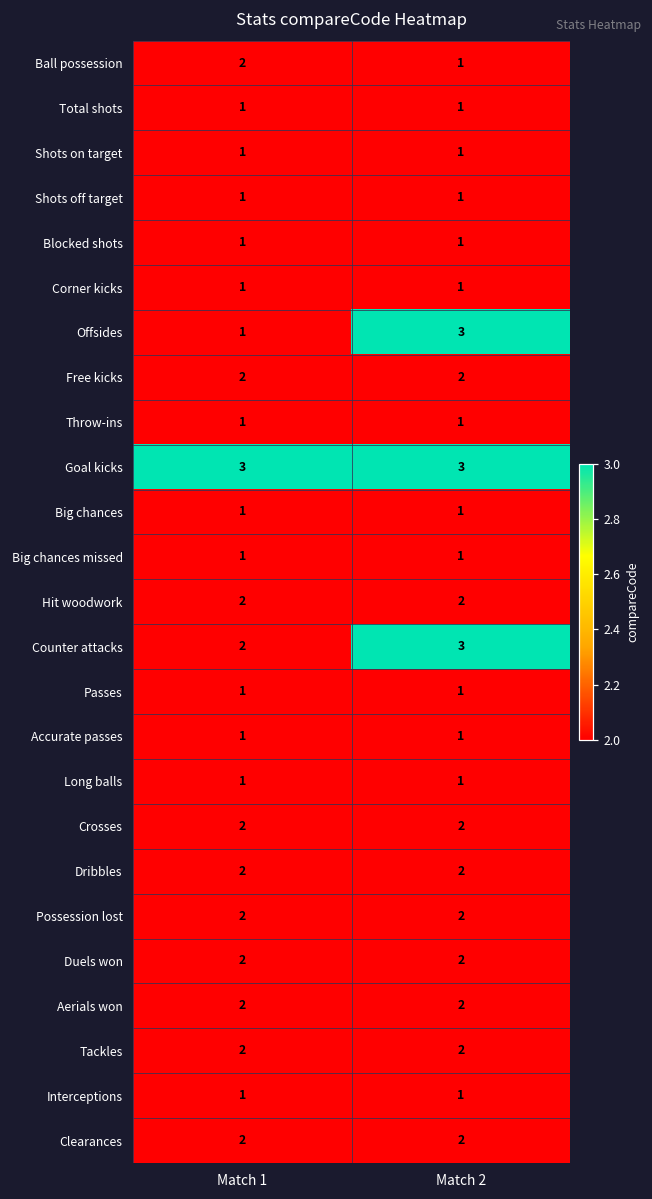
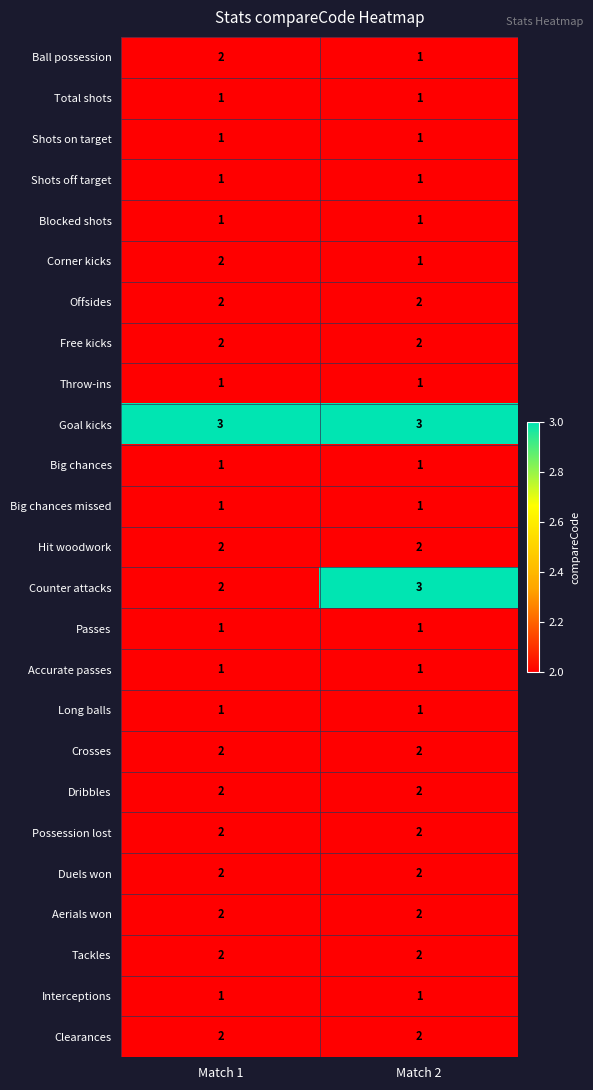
  {
    "Ball possession": {
      "Match 1": 2,
      "Match 2": 1
    },
    "Total shots": {
      "Match 1": 1,
      "Match 2": 1
    },
    "Shots on target": {
      "Match 1": 1,
      "Match 2": 1
    },
    "Shots off target": {
      "Match 1": 1,
      "Match 2": 1
    },
    "Blocked shots": {
      "Match 1": 1,
      "Match 2": 1
    },
    "Corner kicks": {
-     "Match 1": 1,
+     "Match 1": 2,
      "Match 2": 1
    },
    "Offsides": {
-     "Match 1": 1,
-     "Match 2": 3
+     "Match 1": 2,
+     "Match 2": 2
    },
    "Free kicks": {
      "Match 1": 2,
      "Match 2": 2
    },
    "Throw-ins": {
      "Match 1": 1,
      "Match 2": 1
    },
    "Goal kicks": {
      "Match 1": 3,
      "Match 2": 3
    },
    "Big chances": {
      "Match 1": 1,
      "Match 2": 1
    },
    "Big chances missed": {
      "Match 1": 1,
      "Match 2": 1
    },
    "Hit woodwork": {
      "Match 1": 2,
      "Match 2": 2
    },
    "Counter attacks": {
      "Match 1": 2,
      "Match 2": 3
    },
    "Passes": {
      "Match 1": 1,
      "Match 2": 1
    },
    "Accurate passes": {
      "Match 1": 1,
      "Match 2": 1
    },
    "Long balls": {
      "Match 1": 1,
      "Match 2": 1
    },
    "Crosses": {
      "Match 1": 2,
      "Match 2": 2
    },
    "Dribbles": {
      "Match 1": 2,
      "Match 2": 2
    },
    "Possession lost": {
      "Match 1": 2,
      "Match 2": 2
    },
    "Duels won": {
      "Match 1": 2,
      "Match 2": 2
    },
    "Aerials won": {
      "Match 1": 2,
      "Match 2": 2
    },
    "Tackles": {
      "Match 1": 2,
      "Match 2": 2
    },
    "Interceptions": {
      "Match 1": 1,
      "Match 2": 1
    },
    "Clearances": {
      "Match 1": 2,
      "Match 2": 2
    }
  }
